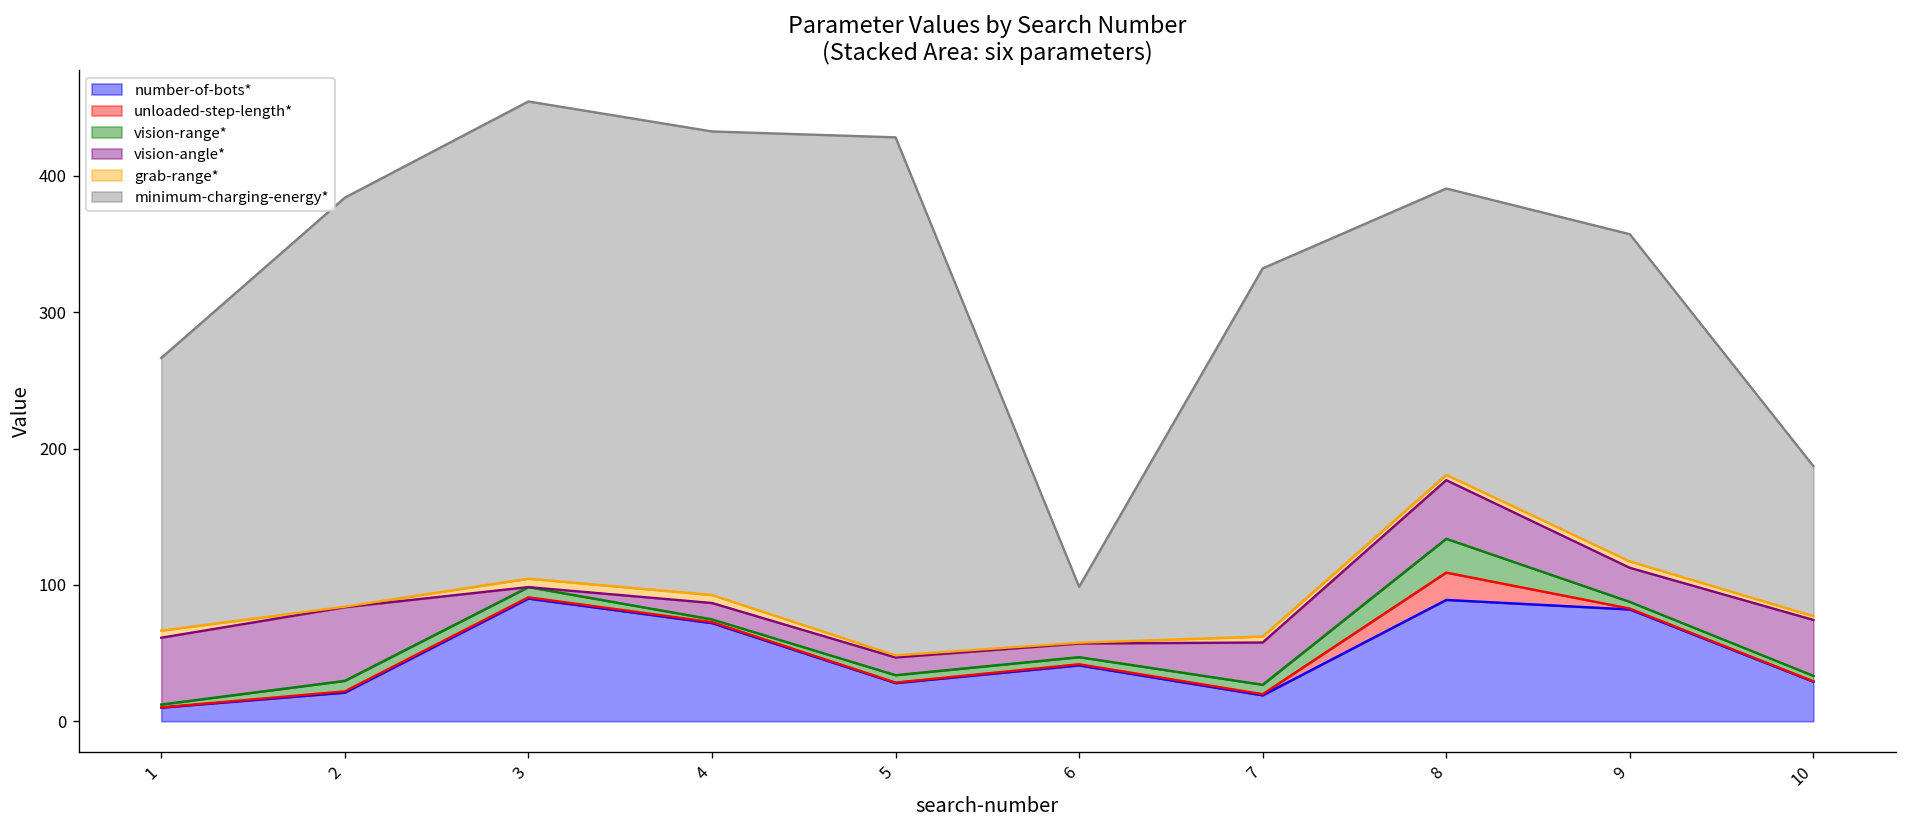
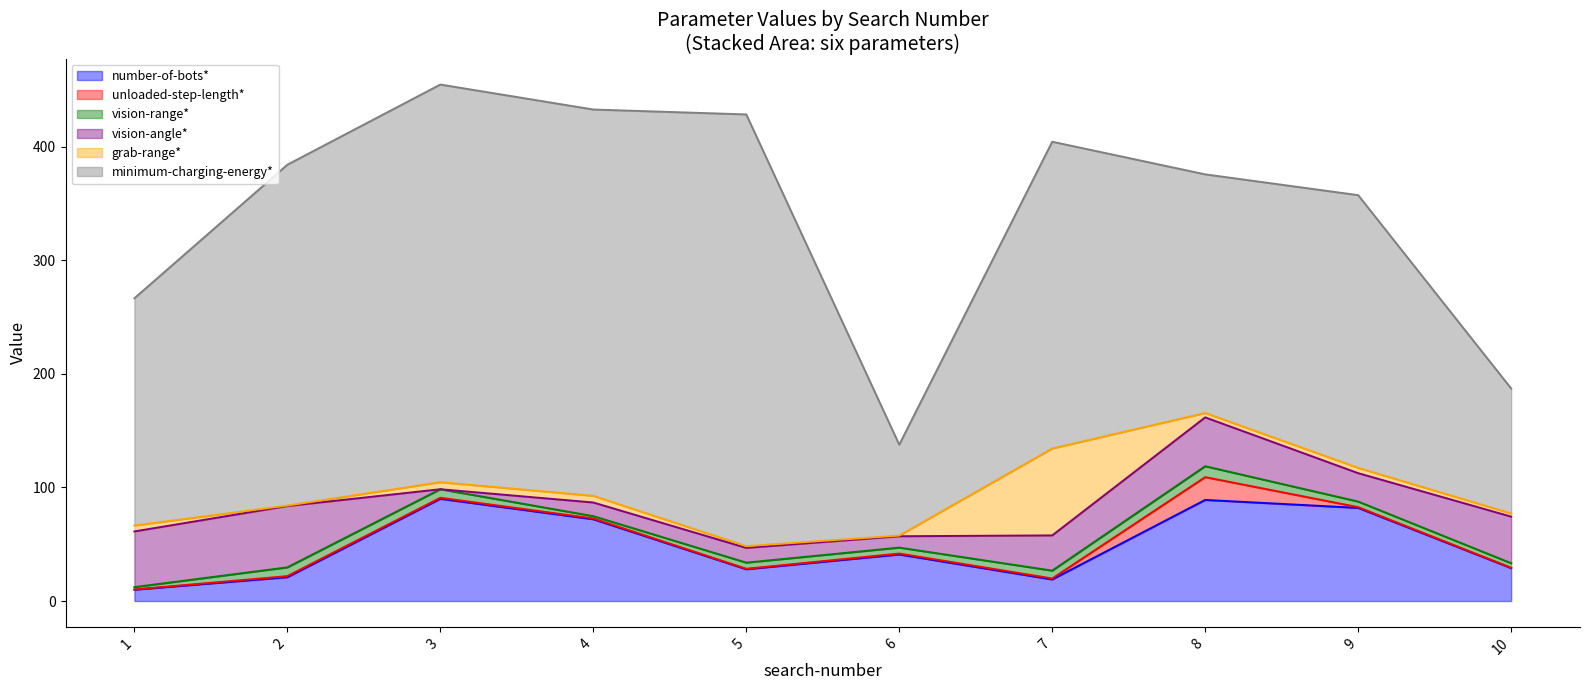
  {
    "number-of-bots*": {
      "8": 89
    },
    "unloaded-step-length*": {
      "8": 20
    },
    "vision-range*": {
      "2": 8,
      "5": 5,
      "6": 5,
      "7": 7,
-     "8": 25,
+     "8": 10,
      "9": 5,
      "10": 4
    },
    "vision-angle*": {
      "1": 49,
      "4": 12,
      "7": 31,
      "8": 43,
      "9": 25,
      "10": 41
    },
    "grab-range*": {
      "1": 5,
      "3": 6,
      "4": 6,
-     "7": 4,
+     "7": 77,
      "8": 4,
      "9": 5,
      "10": 3
    },
    "minimum-charging-energy*": {
      "1": 200,
      "2": 300,
      "3": 350,
      "4": 340,
      "5": 380,
-     "6": 41,
+     "6": 80,
      "7": 270,
      "8": 210,
      "9": 240,
      "10": 110
    }
  }
